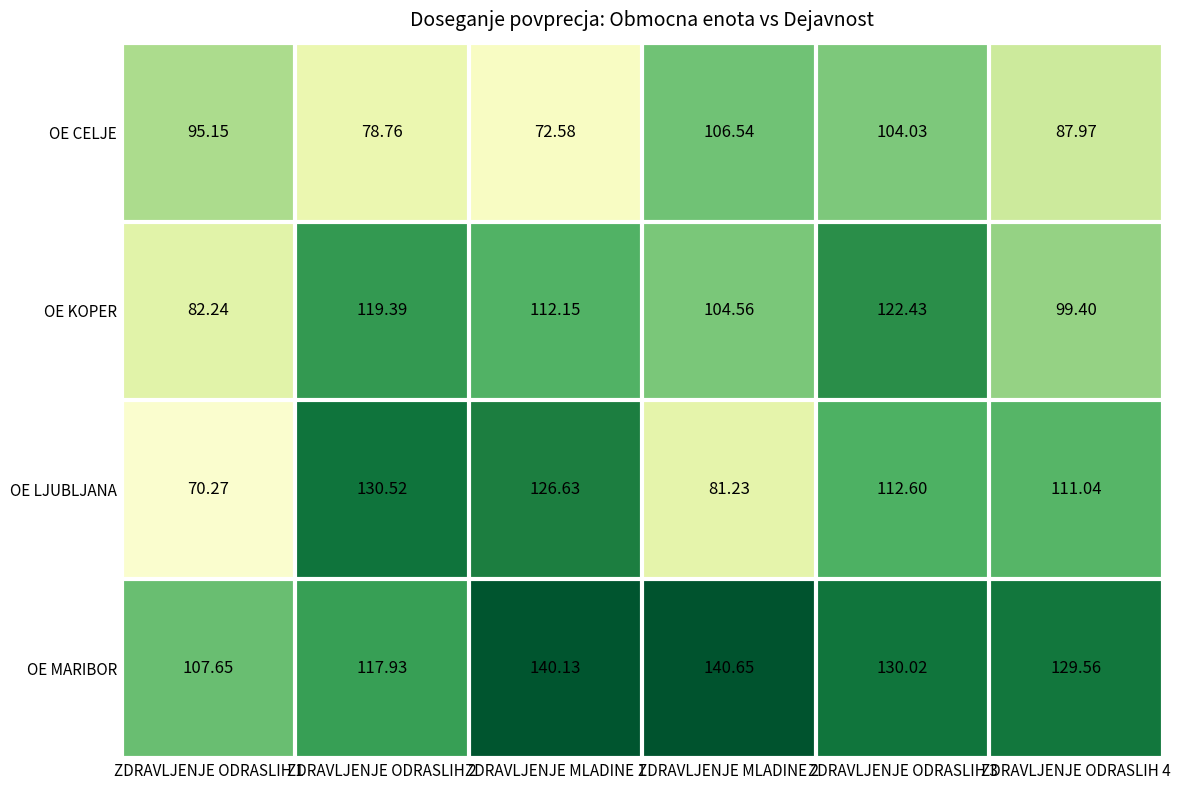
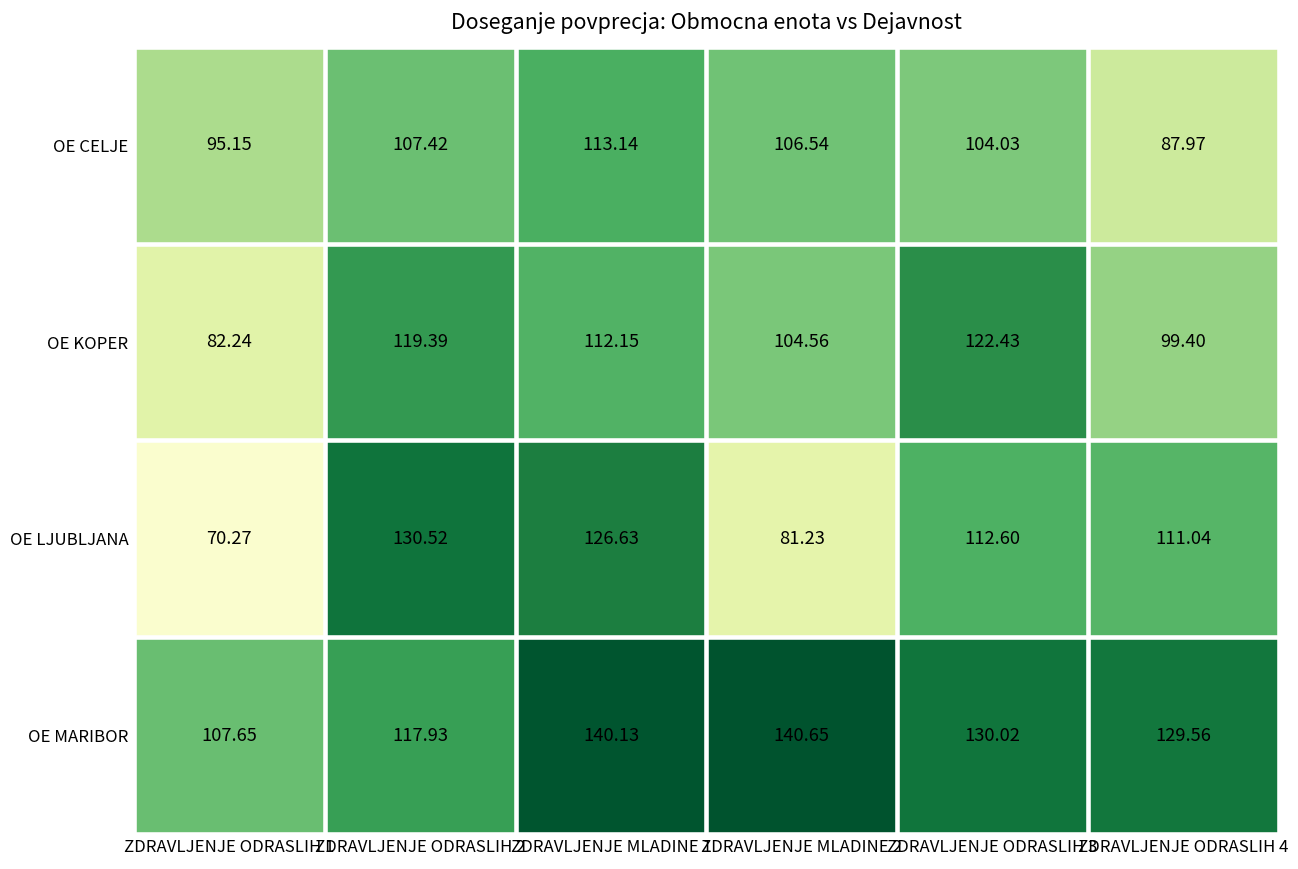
  {
    "OE CELJE": {
      "ZDRAVLJENJE ODRASLIH 1": 95.15,
-     "ZDRAVLJENJE ODRASLIH 2": 78.76,
-     "ZDRAVLJENJE MLADINE 1": 72.58,
+     "ZDRAVLJENJE ODRASLIH 2": 107.42,
+     "ZDRAVLJENJE MLADINE 1": 113.14,
      "ZDRAVLJENJE MLADINE 2": 106.54,
      "ZDRAVLJENJE ODRASLIH 3": 104.03,
      "ZDRAVLJENJE ODRASLIH 4": 87.97
    },
    "OE KOPER": {
      "ZDRAVLJENJE ODRASLIH 1": 82.24,
      "ZDRAVLJENJE ODRASLIH 2": 119.39,
      "ZDRAVLJENJE MLADINE 1": 112.15,
      "ZDRAVLJENJE MLADINE 2": 104.56,
      "ZDRAVLJENJE ODRASLIH 3": 122.43,
      "ZDRAVLJENJE ODRASLIH 4": 99.40
    },
    "OE LJUBLJANA": {
      "ZDRAVLJENJE ODRASLIH 1": 70.27,
      "ZDRAVLJENJE ODRASLIH 2": 130.52,
      "ZDRAVLJENJE MLADINE 1": 126.63,
      "ZDRAVLJENJE MLADINE 2": 81.23,
      "ZDRAVLJENJE ODRASLIH 3": 112.60,
      "ZDRAVLJENJE ODRASLIH 4": 111.04
    },
    "OE MARIBOR": {
      "ZDRAVLJENJE ODRASLIH 1": 107.65,
      "ZDRAVLJENJE ODRASLIH 2": 117.93,
      "ZDRAVLJENJE MLADINE 1": 140.13,
      "ZDRAVLJENJE MLADINE 2": 140.65,
      "ZDRAVLJENJE ODRASLIH 3": 130.02,
      "ZDRAVLJENJE ODRASLIH 4": 129.56
    }
  }
